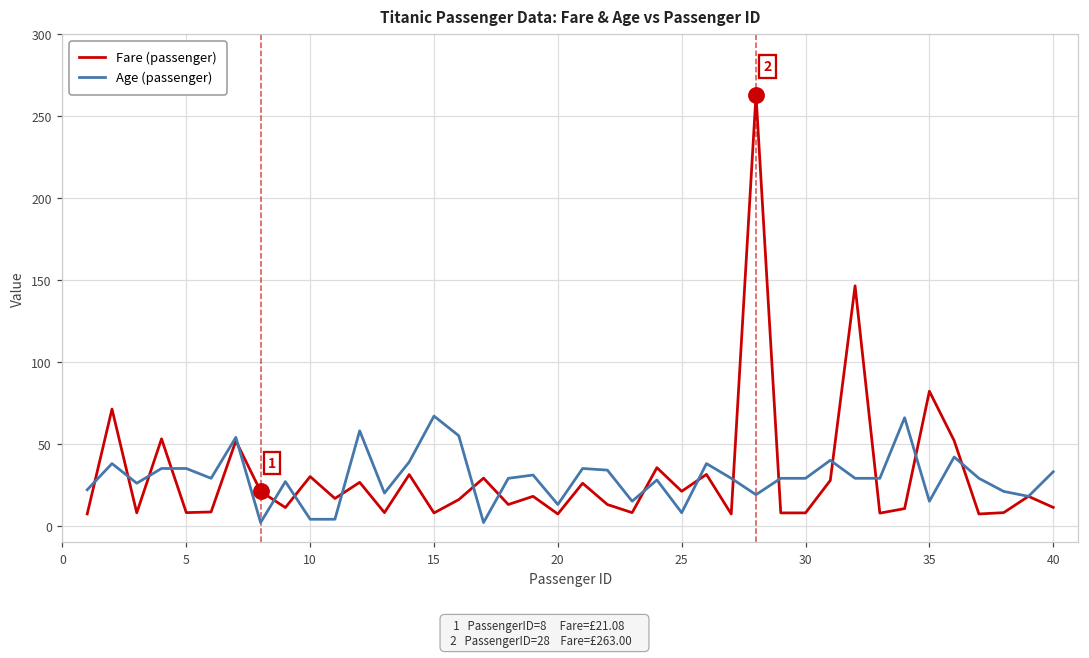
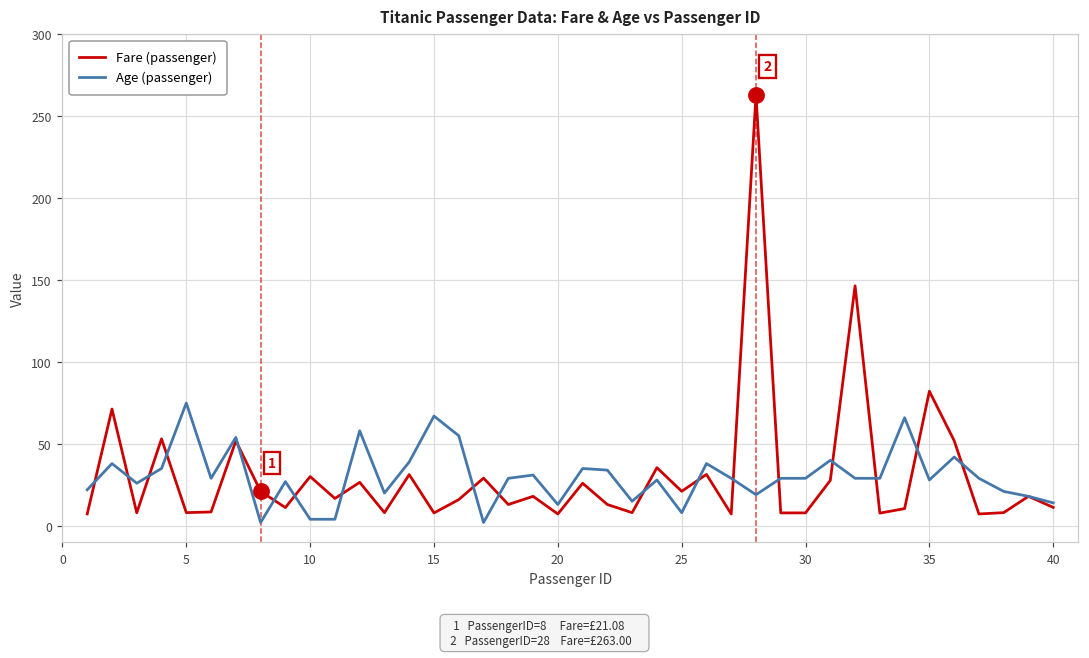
  {
    "Age (passenger)": {
-     "5": 35,
+     "5": 75,
      "10": 4,
      "15": 67,
      "20": 13,
      "25": 8,
      "30": 29,
-     "35": 15,
-     "40": 33
+     "35": 28,
+     "40": 14
    }
  }
